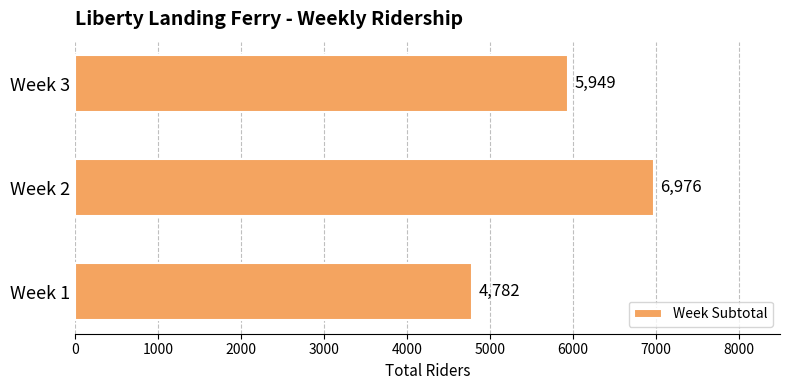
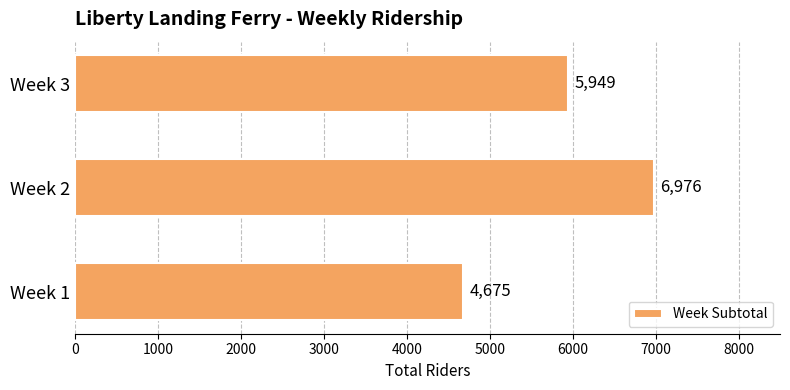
  {
    "Week 3": "5,949",
    "Week 2": "6,976",
-   "Week 1": "4,782"
+   "Week 1": "4,675"
  }
